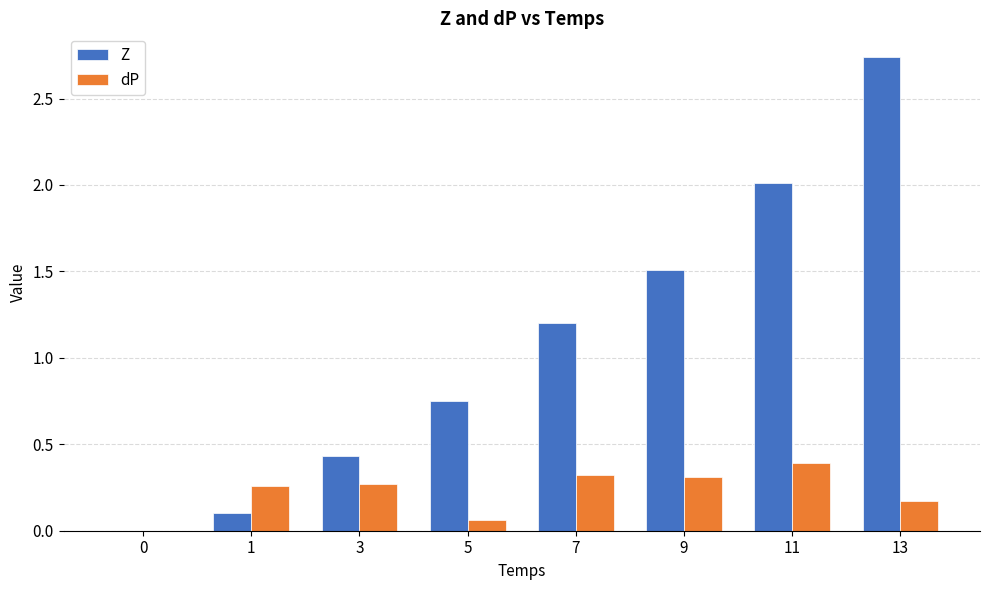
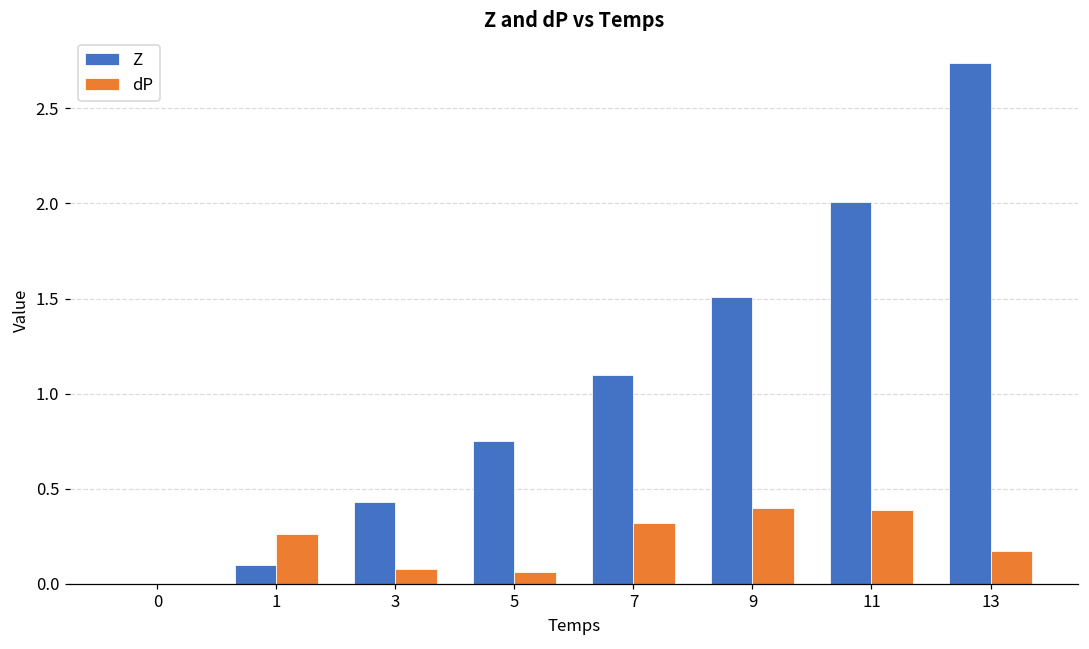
  {
    "Z": {
      "0": 0.0,
      "1": 0.1,
      "3": 0.43,
      "5": 0.75,
-     "7": 1.2,
+     "7": 1.1,
      "9": 1.5,
      "11": 2.0,
      "13": 2.74
    },
    "dP": {
      "0": 0.00,
      "1": 0.26,
-     "3": 0.27,
+     "3": 0.08,
      "5": 0.06,
      "7": 0.32,
-     "9": 0.31,
+     "9": 0.40,
      "11": 0.39,
      "13": 0.17
    }
  }
